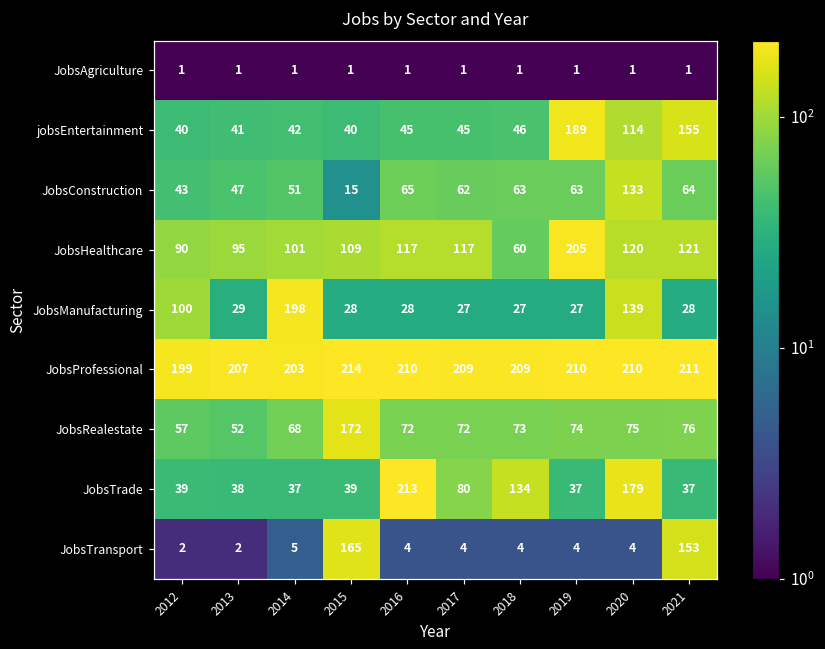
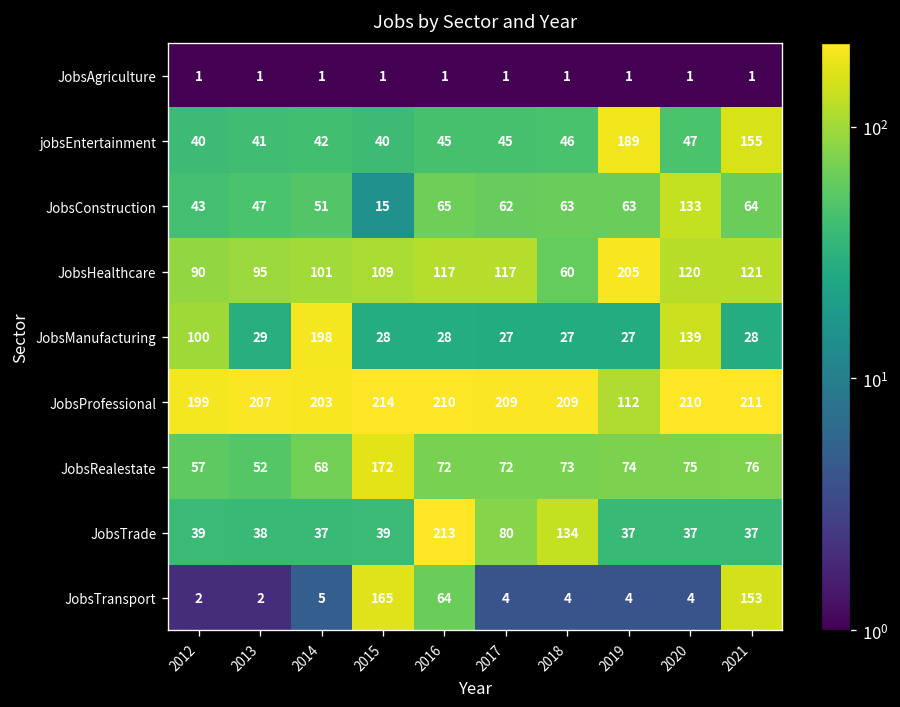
  {
    "JobsAgriculture": {
      "2012": 1,
      "2013": 1,
      "2014": 1,
      "2015": 1,
      "2016": 1,
      "2017": 1,
      "2018": 1,
      "2019": 1,
      "2020": 1,
      "2021": 1
    },
    "jobsEntertainment": {
      "2012": 40,
      "2013": 41,
      "2014": 42,
      "2015": 40,
      "2016": 45,
      "2017": 45,
      "2018": 46,
      "2019": 189,
-     "2020": 114,
+     "2020": 47,
      "2021": 155
    },
    "JobsConstruction": {
      "2012": 43,
      "2013": 47,
      "2014": 51,
      "2015": 15,
      "2016": 65,
      "2017": 62,
      "2018": 63,
      "2019": 63,
      "2020": 133,
      "2021": 64
    },
    "JobsHealthcare": {
      "2012": 90,
      "2013": 95,
      "2014": 101,
      "2015": 109,
      "2016": 117,
      "2017": 117,
      "2018": 60,
      "2019": 205,
      "2020": 120,
      "2021": 121
    },
    "JobsManufacturing": {
      "2012": 100,
      "2013": 29,
      "2014": 198,
      "2015": 28,
      "2016": 28,
      "2017": 27,
      "2018": 27,
      "2019": 27,
      "2020": 139,
      "2021": 28
    },
    "JobsProfessional": {
      "2012": 199,
      "2013": 207,
      "2014": 203,
      "2015": 214,
      "2016": 210,
      "2017": 209,
      "2018": 209,
-     "2019": 210,
+     "2019": 112,
      "2020": 210,
      "2021": 211
    },
    "JobsRealestate": {
      "2012": 57,
      "2013": 52,
      "2014": 68,
      "2015": 172,
      "2016": 72,
      "2017": 72,
      "2018": 73,
      "2019": 74,
      "2020": 75,
      "2021": 76
    },
    "JobsTrade": {
      "2012": 39,
      "2013": 38,
      "2014": 37,
      "2015": 39,
      "2016": 213,
      "2017": 80,
      "2018": 134,
      "2019": 37,
-     "2020": 179,
+     "2020": 37,
      "2021": 37
    },
    "JobsTransport": {
      "2012": 2,
      "2013": 2,
      "2014": 5,
      "2015": 165,
-     "2016": 4,
+     "2016": 64,
      "2017": 4,
      "2018": 4,
      "2019": 4,
      "2020": 4,
      "2021": 153
    }
  }
